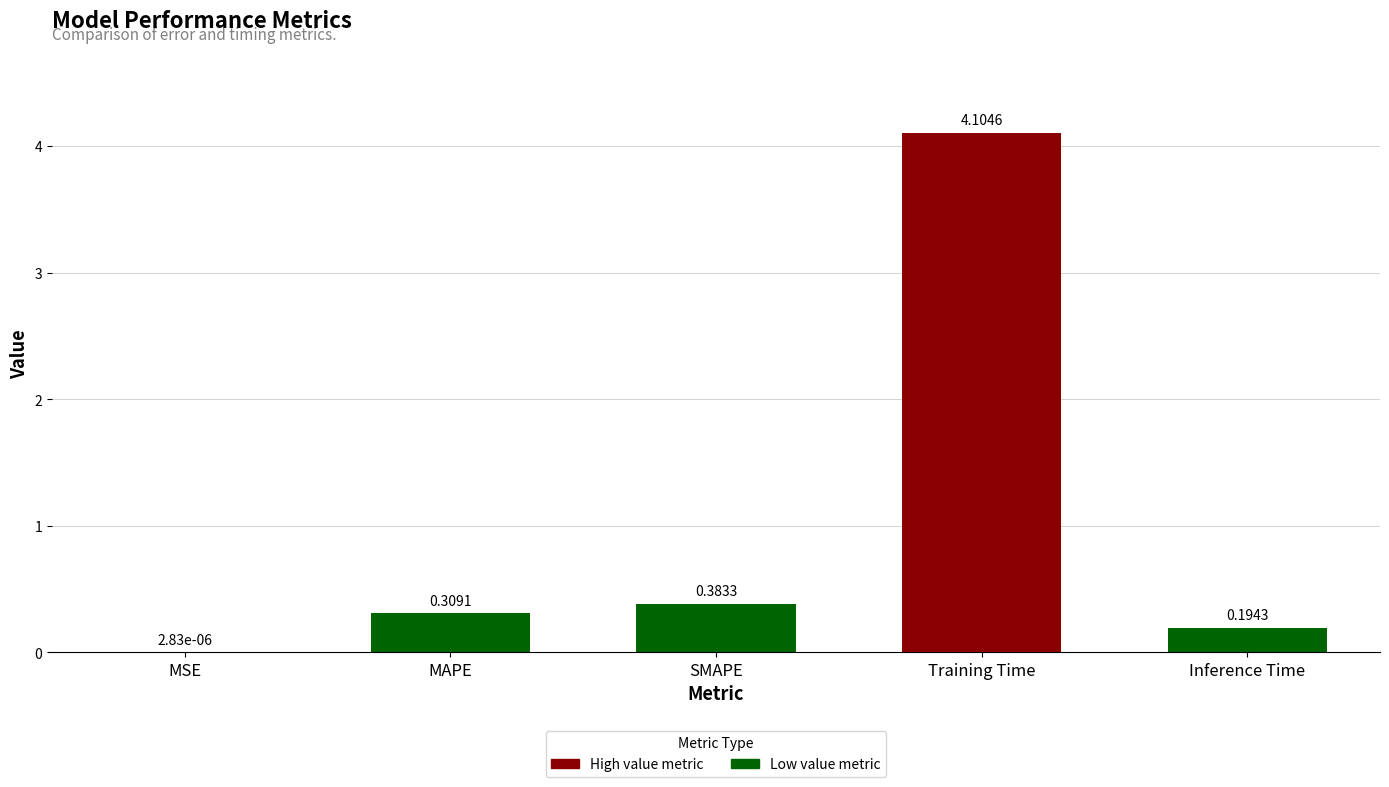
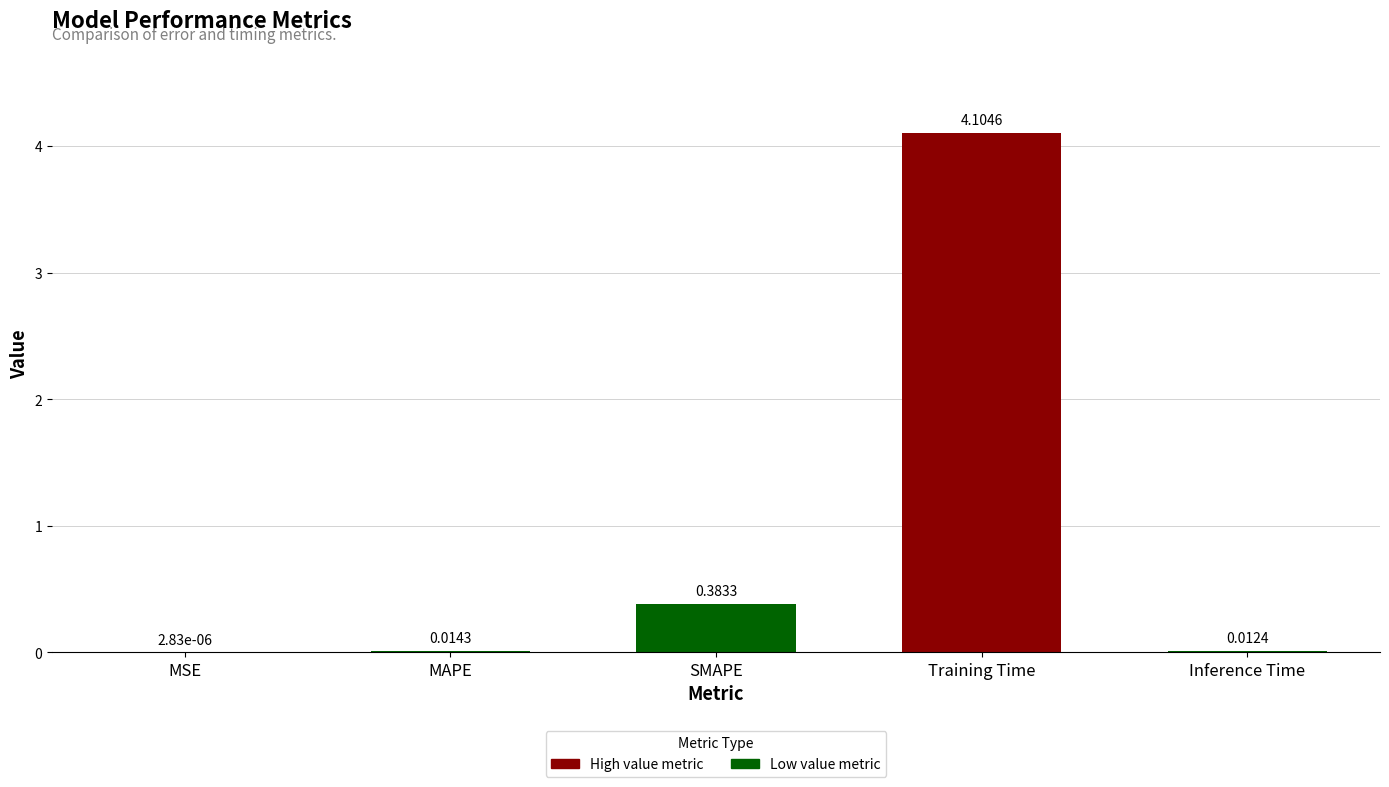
  {
    "MSE": "2.83e-06",
-   "MAPE": "0.3091",
+   "MAPE": "0.0143",
    "SMAPE": "0.3833",
    "Training Time": "4.1046",
-   "Inference Time": "0.1943"
+   "Inference Time": "0.0124"
  }
